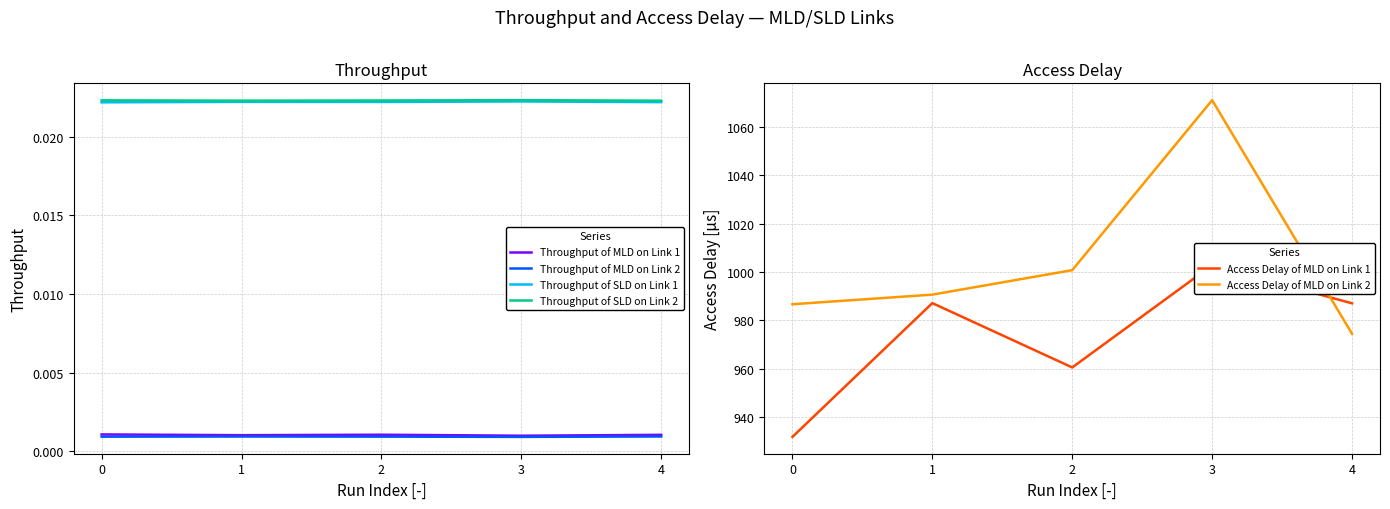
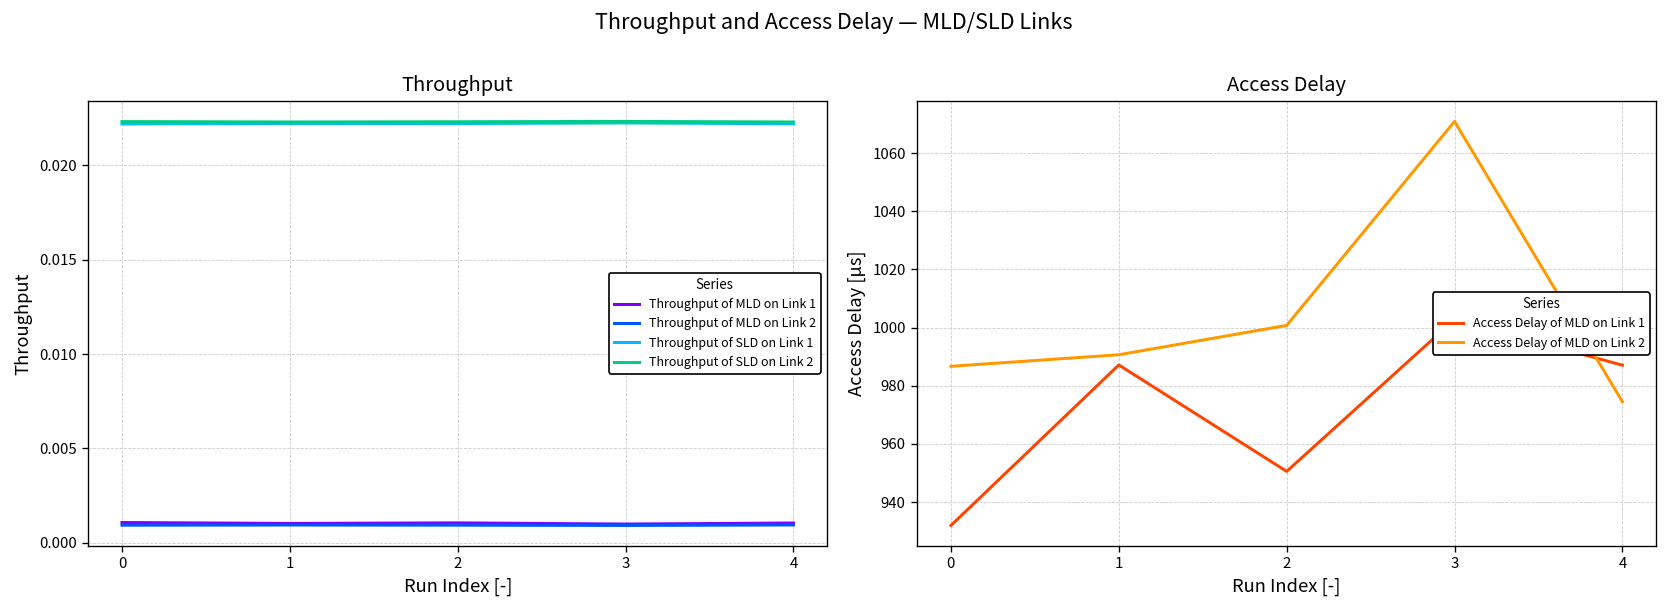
  {
    "Access Delay": {
      "Access Delay of MLD on Link 1": {
        "0": 932,
        "1": 987,
-       "2": 961,
+       "2": 951,
        "4": 987
      },
      "Access Delay of MLD on Link 2": {
        "0": 987,
        "1": 991,
        "2": 1001,
        "3": 1071,
        "4": 974
      }
    }
  }
